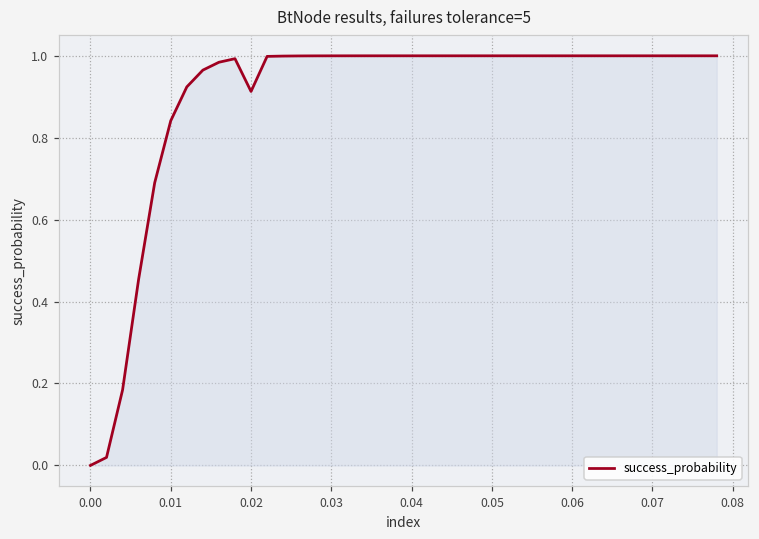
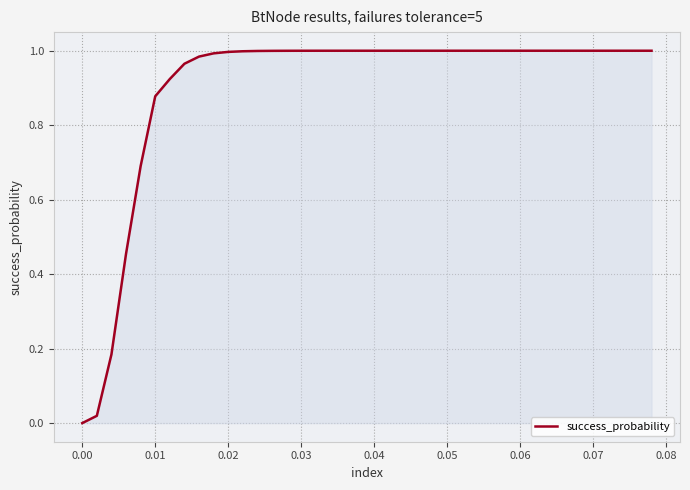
  {
    "0.00": 0.00,
-   "0.01": 0.84,
-   "0.02": 0.91,
+   "0.01": 0.88,
+   "0.02": 1.00,
    "0.03": 1.00,
    "0.04": 1.00,
    "0.05": 1.00,
    "0.06": 1.00,
    "0.07": 1.00
  }
